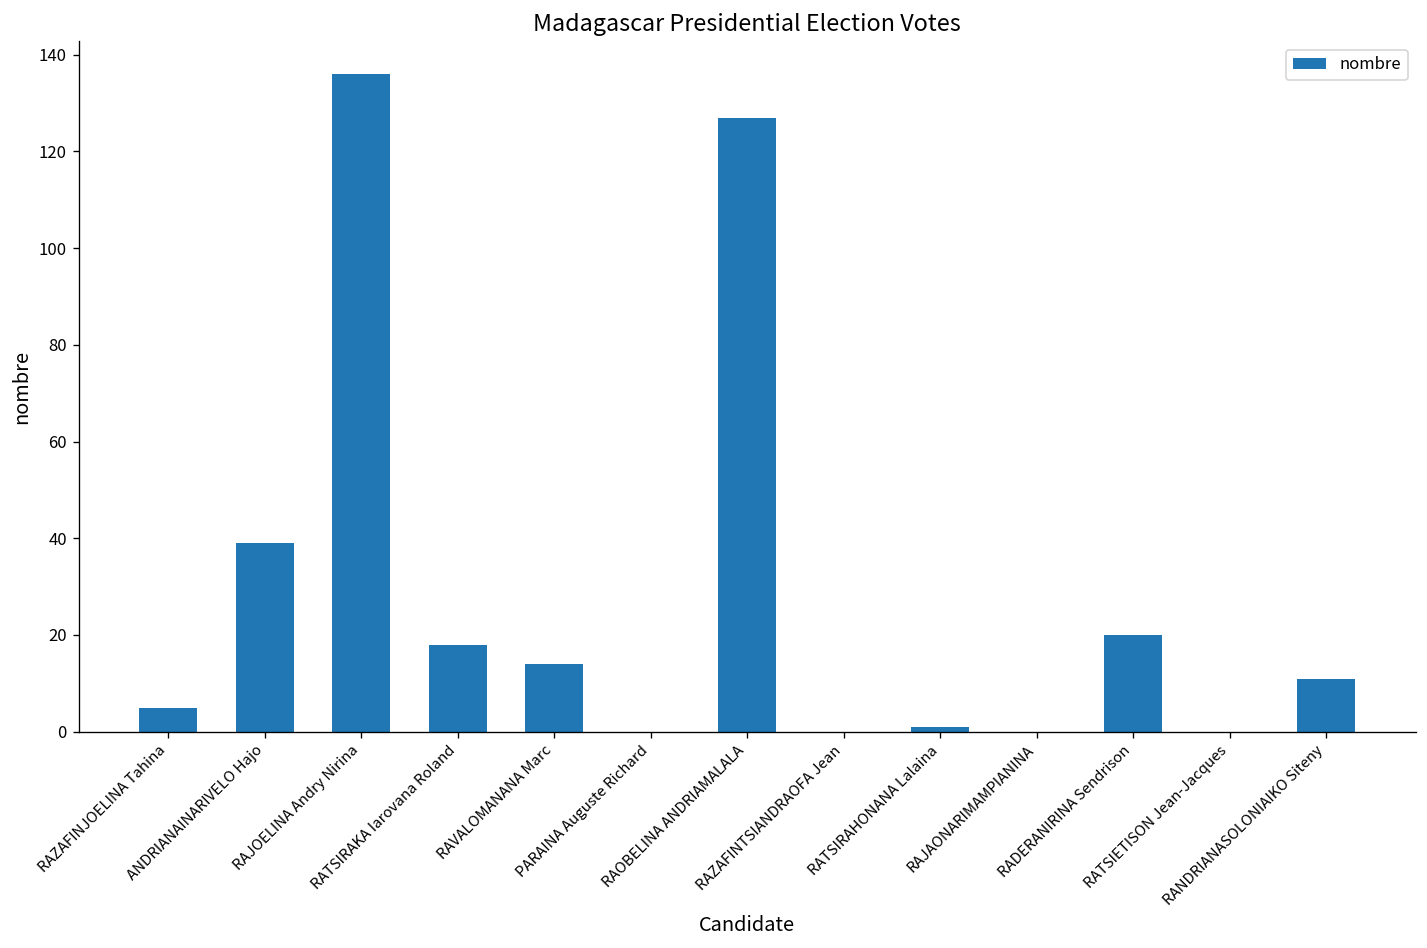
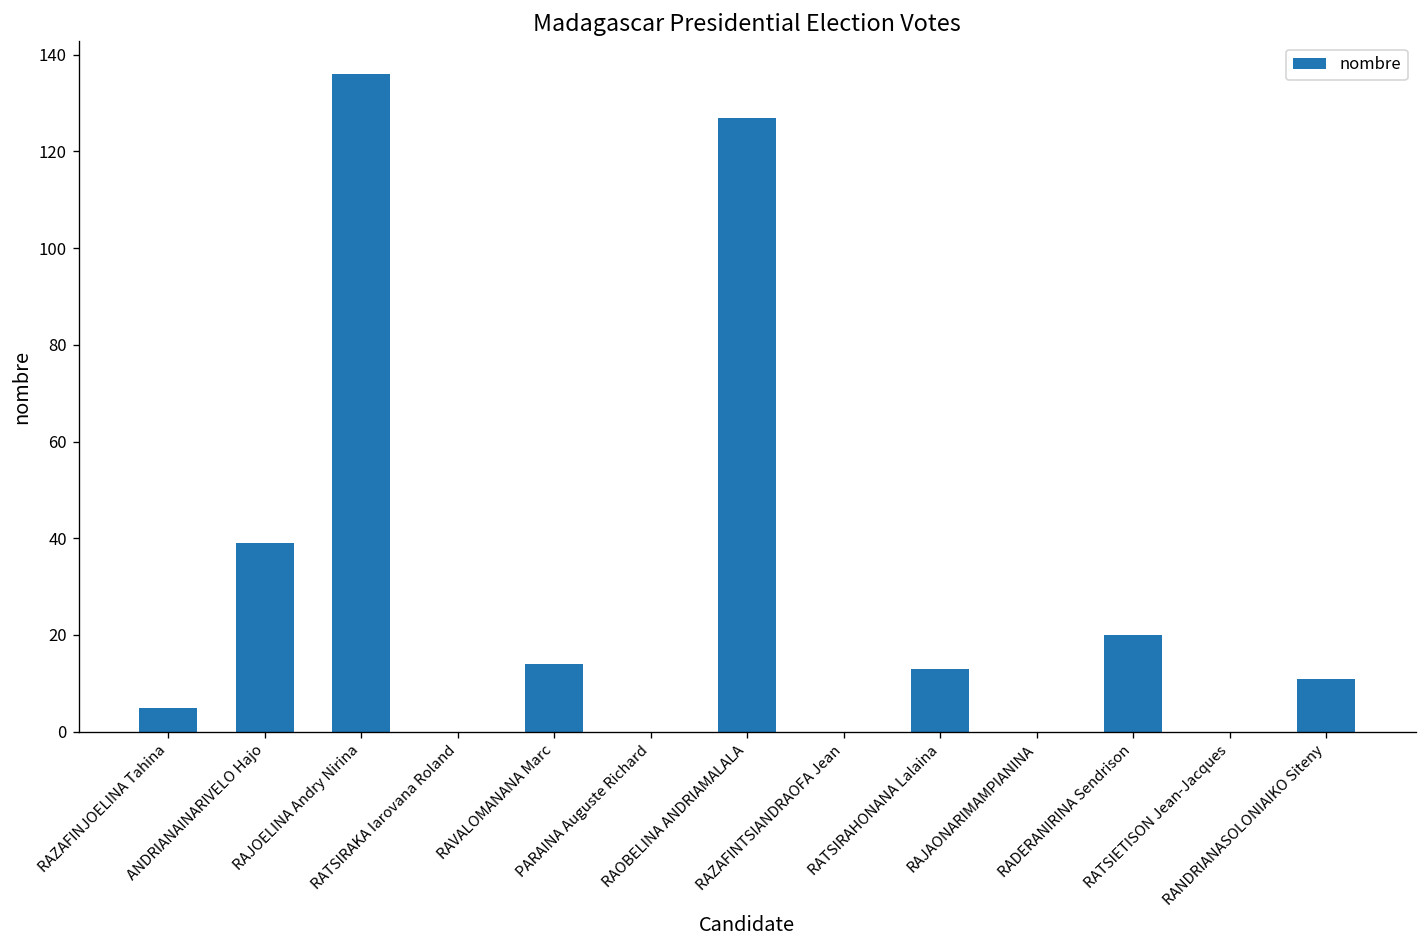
  {
    "RAZAFINJOELINA Tahina": 5,
    "ANDRIANAINARIVELO Hajo": 39,
    "RAJOELINA Andry Nirina": 136,
-   "RATSIRAKA Iarovana Roland": 18,
+   "RATSIRAKA Iarovana Roland": 0,
    "RAVALOMANANA Marc": 14,
    "PARAINA Auguste Richard": 0,
    "RAOBELINA ANDRIAMALALA": 127,
    "RAZAFINTSIANDRAOFA Jean": 0,
-   "RATSIRAHONANA Lalaina": 1,
+   "RATSIRAHONANA Lalaina": 13,
    "RAJAONARIMAMPIANINA": 0,
    "RADERANIRINA Sendrison": 20,
    "RATSIETISON Jean-Jacques": 0,
    "RANDRIANASOLONIAIKO Siteny": 11
  }
